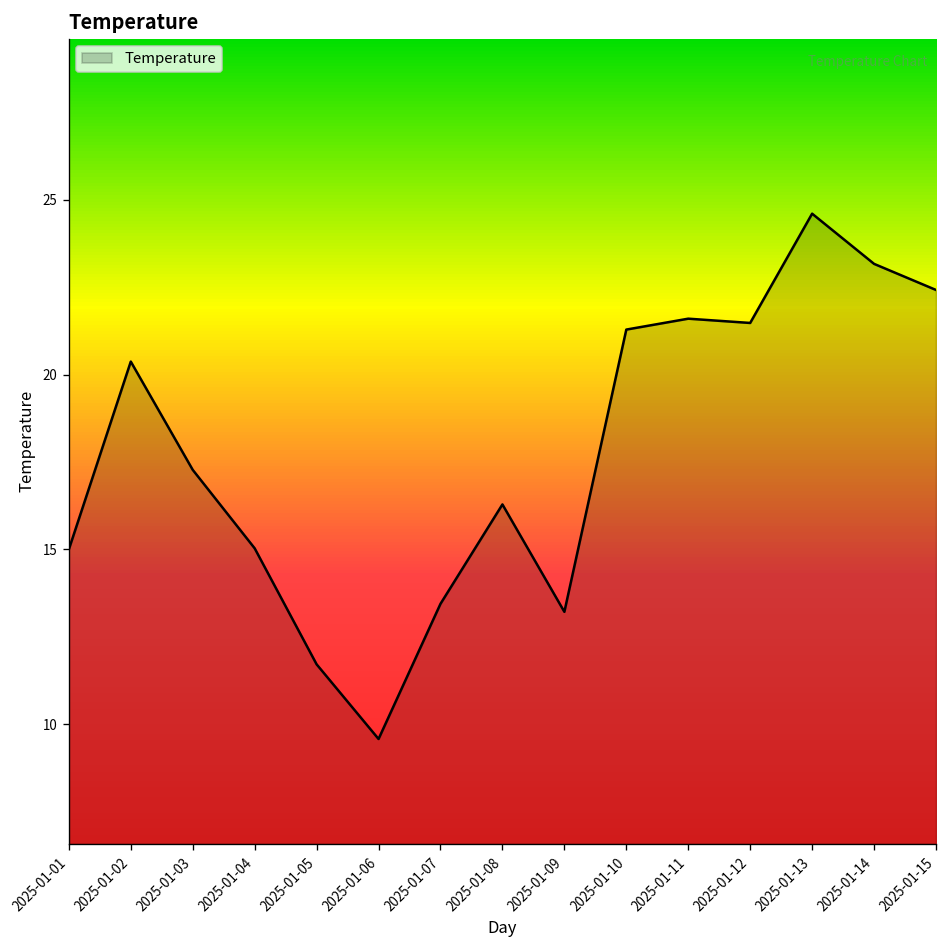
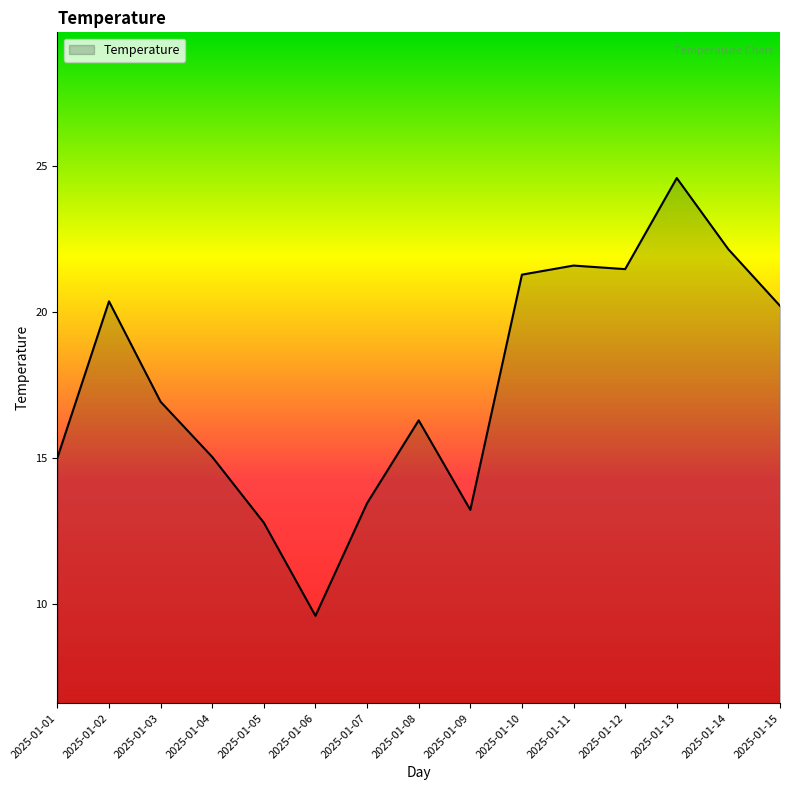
  {
    "2025-01-01": 15.0,
    "2025-01-02": 20.4,
-   "2025-01-03": 17.3,
+   "2025-01-03": 16.9,
    "2025-01-04": 15.0,
-   "2025-01-05": 11.7,
+   "2025-01-05": 12.8,
    "2025-01-06": 9.6,
    "2025-01-07": 13.4,
    "2025-01-08": 16.3,
    "2025-01-09": 13.2,
    "2025-01-10": 21.3,
    "2025-01-11": 21.6,
    "2025-01-12": 21.5,
    "2025-01-13": 24.6,
-   "2025-01-14": 23.2,
-   "2025-01-15": 22.4
+   "2025-01-14": 22.2,
+   "2025-01-15": 20.2
  }
